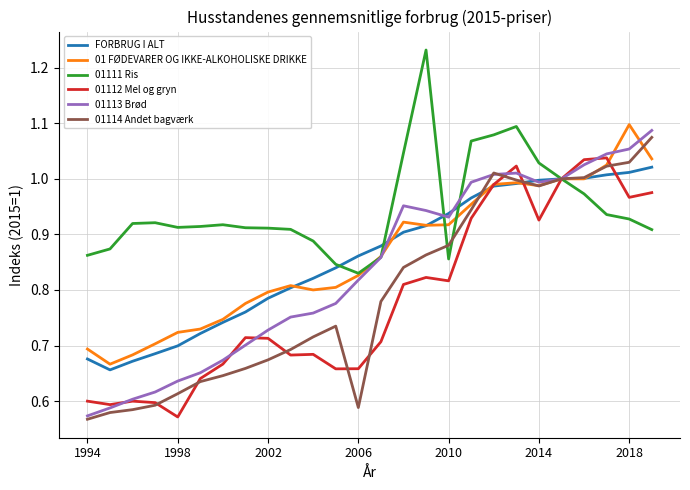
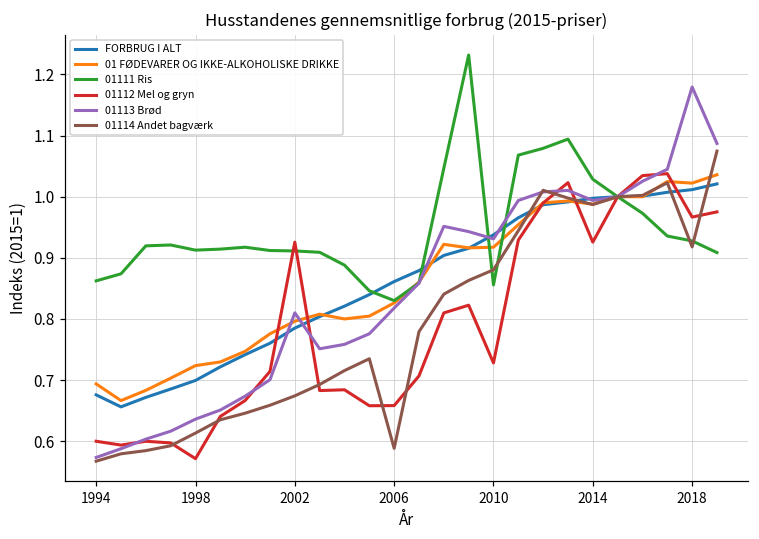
  {
    "FORBRUG I ALT": {
      "1994": 0.68,
      "1998": 0.70,
      "2002": 0.79,
      "2006": 0.86,
      "2010": 0.94,
      "2018": 1.01
    },
    "01 FØDEVARER OG IKKE-ALKOHOLISKE DRIKKE": {
      "1994": 0.69,
      "1998": 0.72,
      "2002": 0.80,
      "2010": 0.92,
-     "2018": 1.10
+     "2018": 1.02
    },
    "01111 Ris": {
      "1994": 0.86,
      "1998": 0.91,
      "2002": 0.91,
      "2010": 0.86,
      "2014": 1.03,
      "2018": 0.93
    },
    "01112 Mel og gryn": {
      "1994": 0.60,
      "1998": 0.57,
-     "2002": 0.71,
+     "2002": 0.93,
      "2006": 0.66,
-     "2010": 0.82,
+     "2010": 0.73,
      "2014": 0.93,
      "2018": 0.97
    },
    "01113 Brød": {
      "1994": 0.57,
      "1998": 0.64,
-     "2002": 0.73,
+     "2002": 0.81,
      "2006": 0.82,
      "2010": 0.93,
-     "2018": 1.05
+     "2018": 1.18
    },
    "01114 Andet bagværk": {
      "1994": 0.57,
      "1998": 0.61,
      "2002": 0.67,
      "2006": 0.59,
      "2010": 0.88,
-     "2018": 1.03
+     "2018": 0.92
    }
  }
